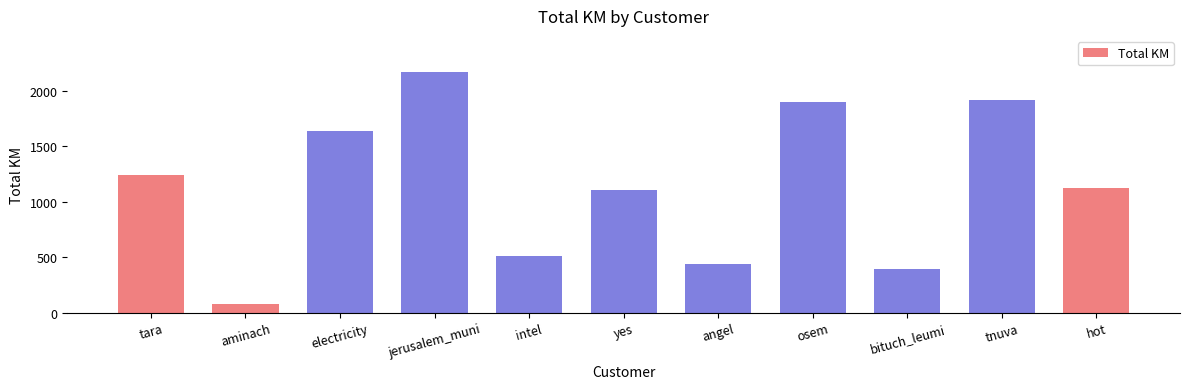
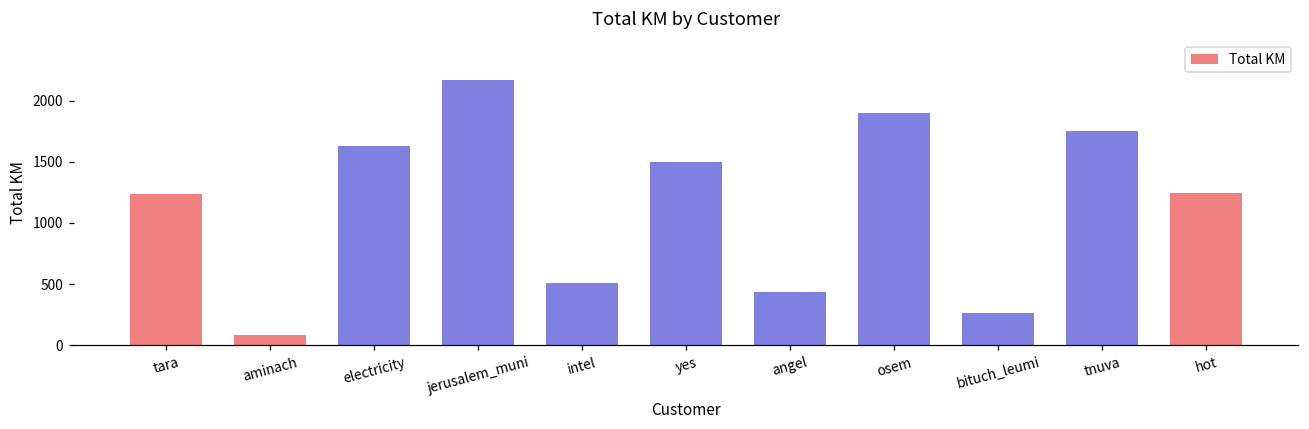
  {
    "tara": 1240,
    "aminach": 80,
    "electricity": 1630,
    "jerusalem_muni": 2170,
    "intel": 510,
-   "yes": 1110,
+   "yes": 1500,
    "angel": 440,
    "osem": 1900,
-   "bituch_leumi": 390,
-   "tnuva": 1920,
-   "hot": 1120
+   "bituch_leumi": 260,
+   "tnuva": 1750,
+   "hot": 1250
  }
